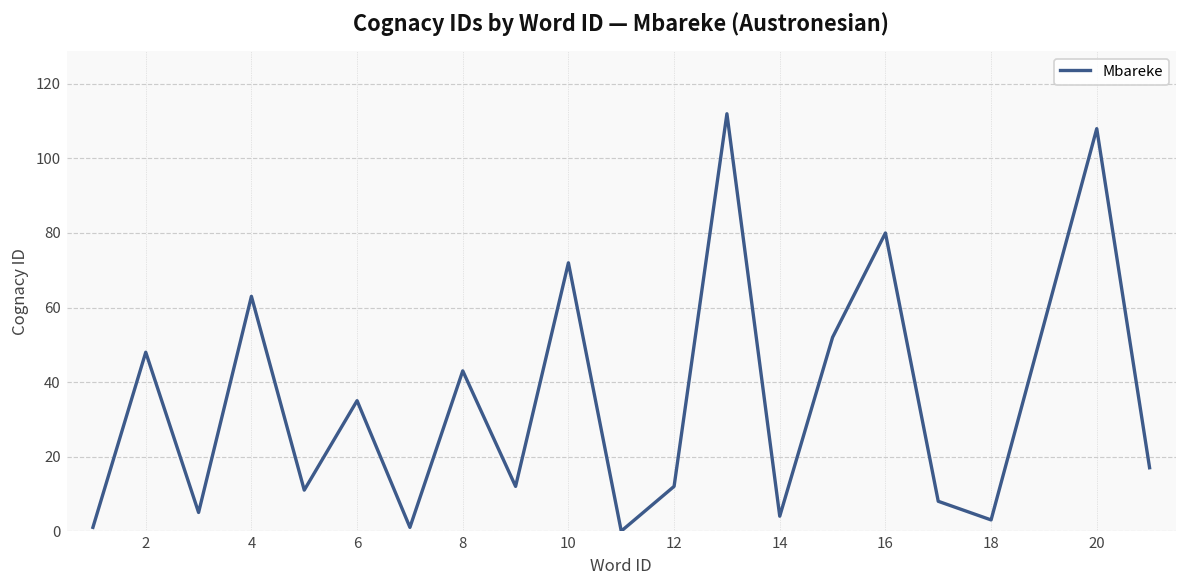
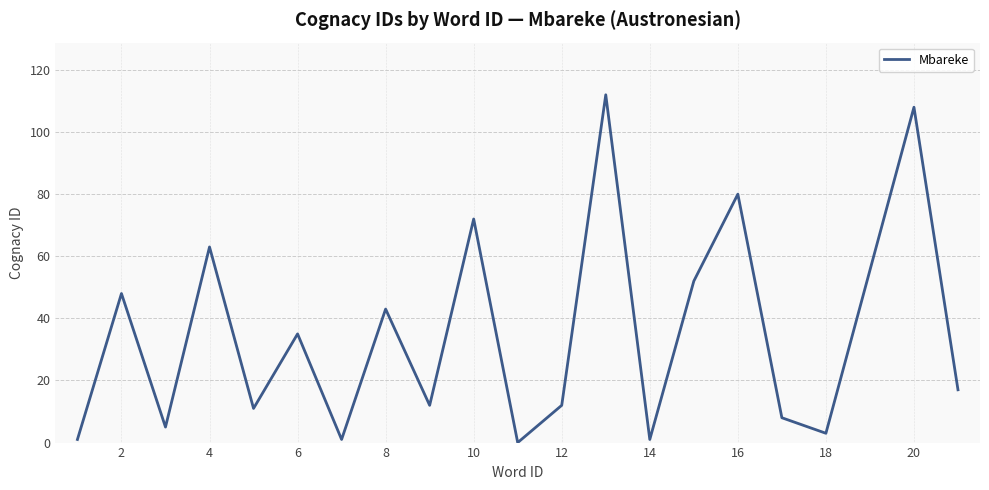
  {
    "2": 48,
    "4": 63,
    "6": 35,
    "8": 43,
    "10": 72,
    "12": 12,
-   "14": 4,
+   "14": 1,
    "16": 80,
    "18": 3,
    "20": 108
  }
